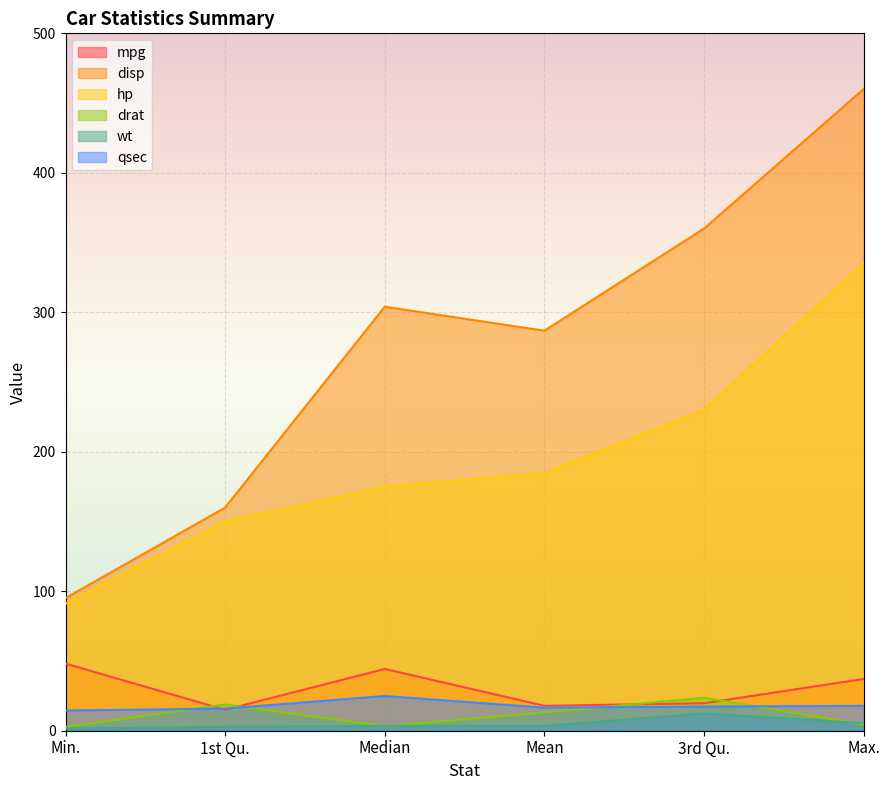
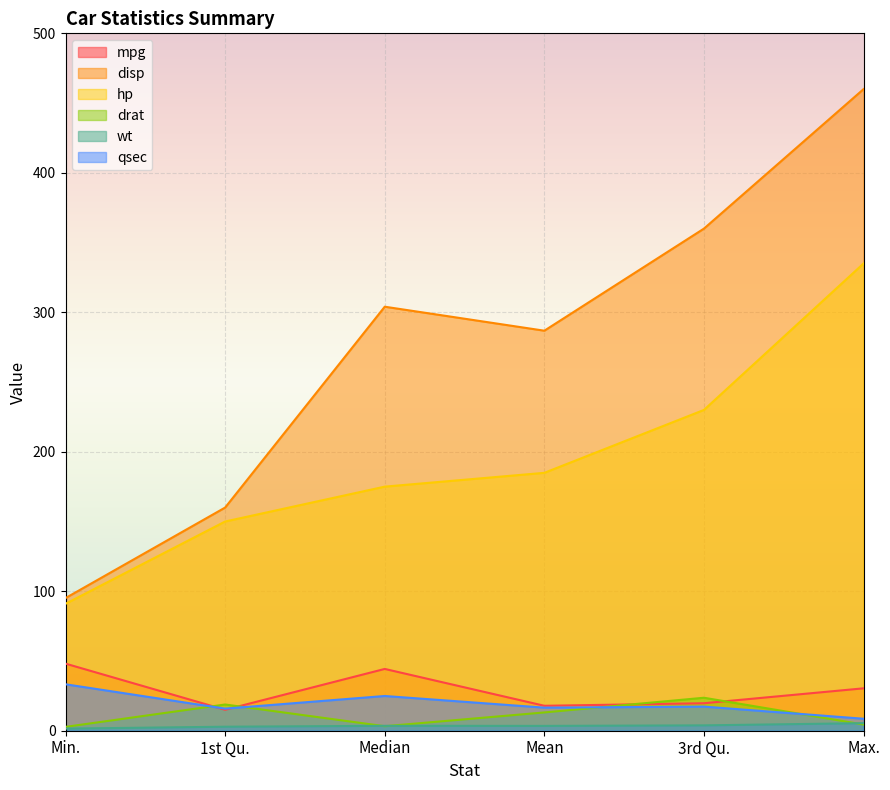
  {
    "mpg": {
      "Min.": 48,
      "Median": 44,
      "3rd Qu.": 20,
-     "Max.": 37
+     "Max.": 30
    },
    "drat": {
      "1st Qu.": 19,
      "Mean": 13,
      "3rd Qu.": 24
    },
    "wt": {
      "1st Qu.": 3,
      "Mean": 3,
-     "3rd Qu.": 12
+     "3rd Qu.": 4
    },
    "qsec": {
-     "Min.": 15,
+     "Min.": 33,
      "Median": 25,
      "3rd Qu.": 17,
-     "Max.": 18
+     "Max.": 9
    }
  }
